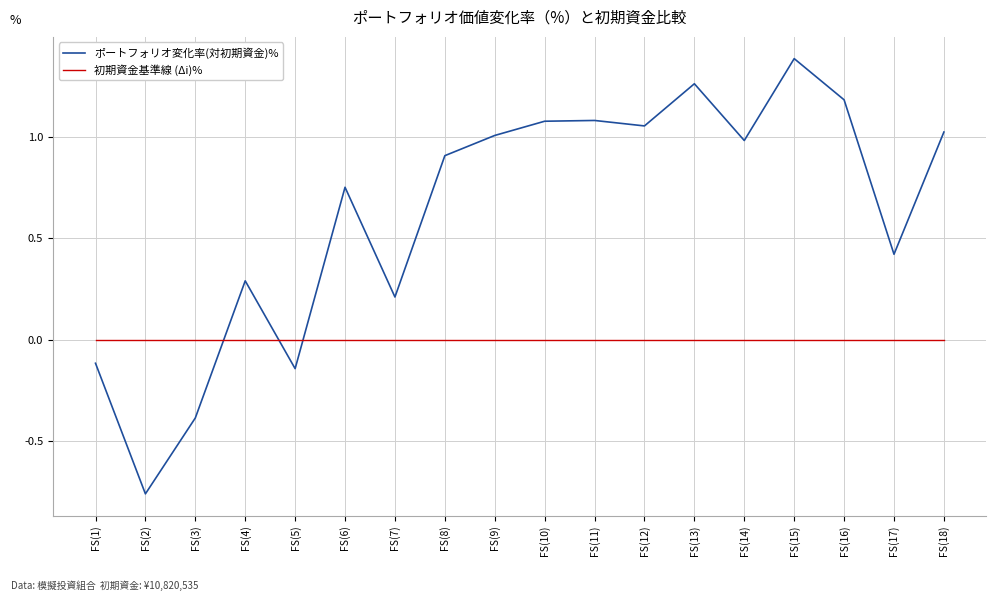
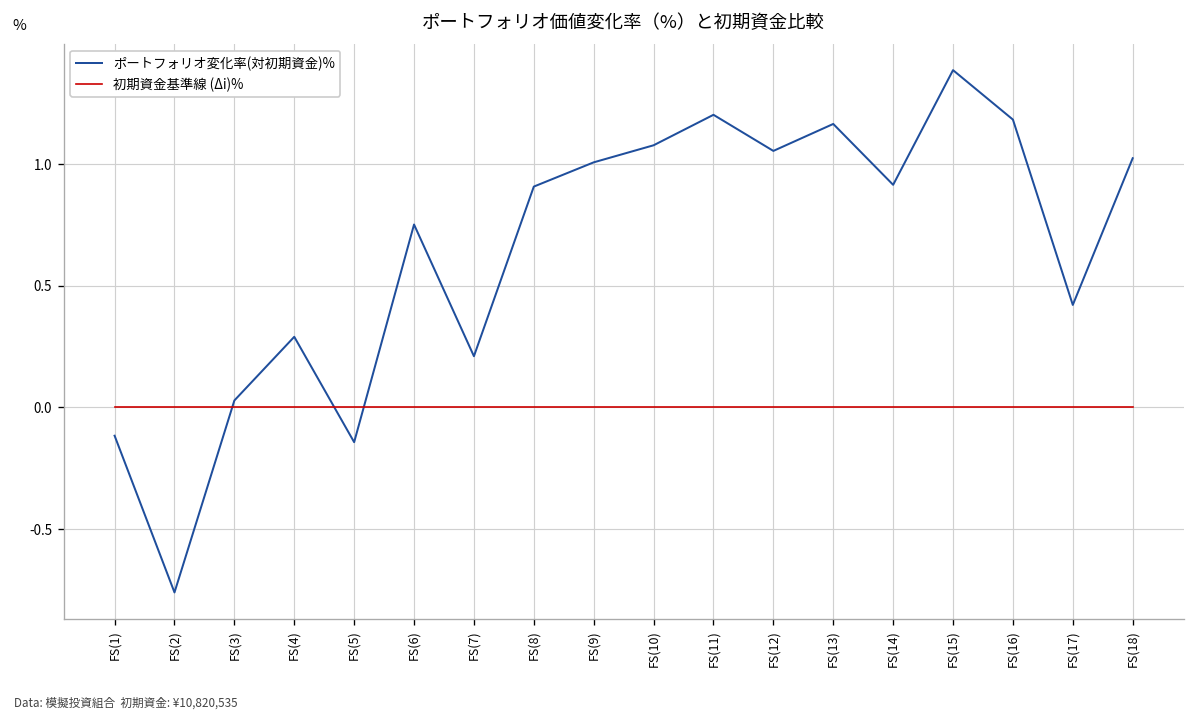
  {
    "ポートフォリオ変化率(対初期資金)%": {
      "FS(1)": -0.12,
      "FS(2)": -0.76,
-     "FS(3)": -0.39,
+     "FS(3)": 0.03,
      "FS(4)": 0.29,
      "FS(5)": -0.14,
      "FS(6)": 0.75,
      "FS(7)": 0.21,
      "FS(8)": 0.91,
      "FS(9)": 1.01,
      "FS(10)": 1.08,
-     "FS(11)": 1.08,
+     "FS(11)": 1.20,
      "FS(12)": 1.05,
-     "FS(13)": 1.26,
-     "FS(14)": 0.98,
+     "FS(13)": 1.17,
+     "FS(14)": 0.91,
      "FS(15)": 1.39,
      "FS(16)": 1.18,
      "FS(17)": 0.42,
      "FS(18)": 1.02
    },
    "初期資金基準線 (Δi)%": {
      "FS(1)": 0.00,
      "FS(2)": 0.00,
      "FS(3)": 0.00,
      "FS(4)": 0.00,
      "FS(5)": 0.00,
      "FS(6)": 0.00,
      "FS(7)": 0.00,
      "FS(8)": 0.00,
      "FS(9)": 0.00,
      "FS(10)": 0.00,
      "FS(11)": 0.00,
      "FS(12)": 0.00,
      "FS(13)": 0.00,
      "FS(14)": 0.00,
      "FS(15)": 0.00,
      "FS(16)": 0.00,
      "FS(17)": 0.00,
      "FS(18)": 0.00
    }
  }
